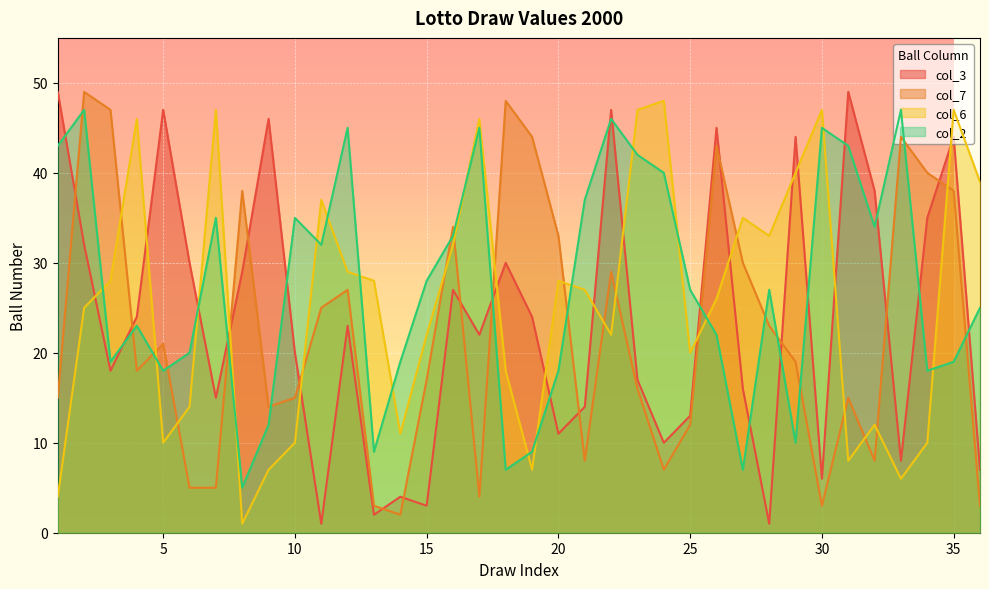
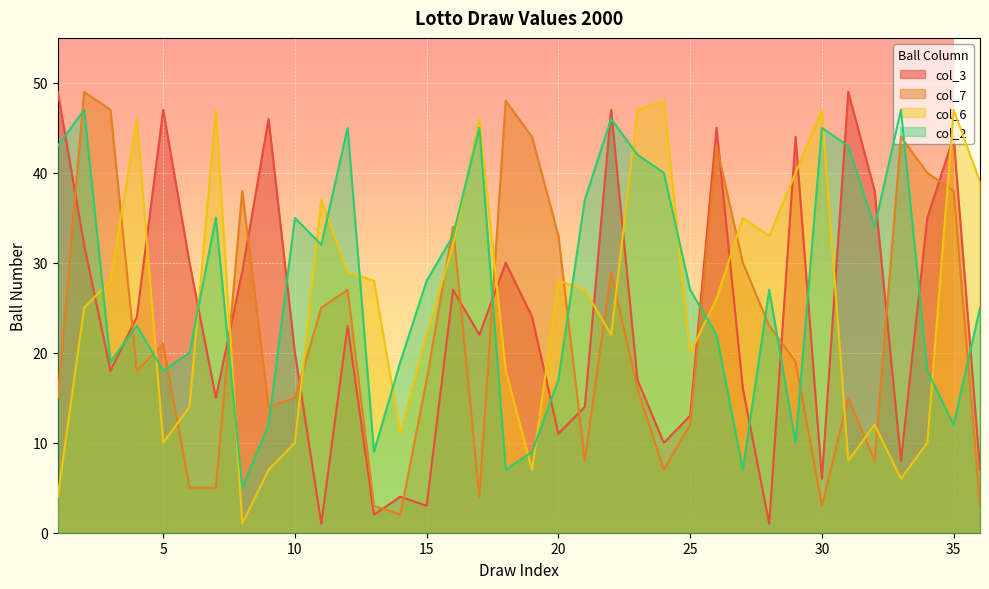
  {
    "col_2": {
      "5": 18,
      "10": 35,
      "15": 28,
-     "20": 18,
+     "20": 17,
      "25": 27,
      "30": 45,
-     "35": 19
+     "35": 12
    }
  }
